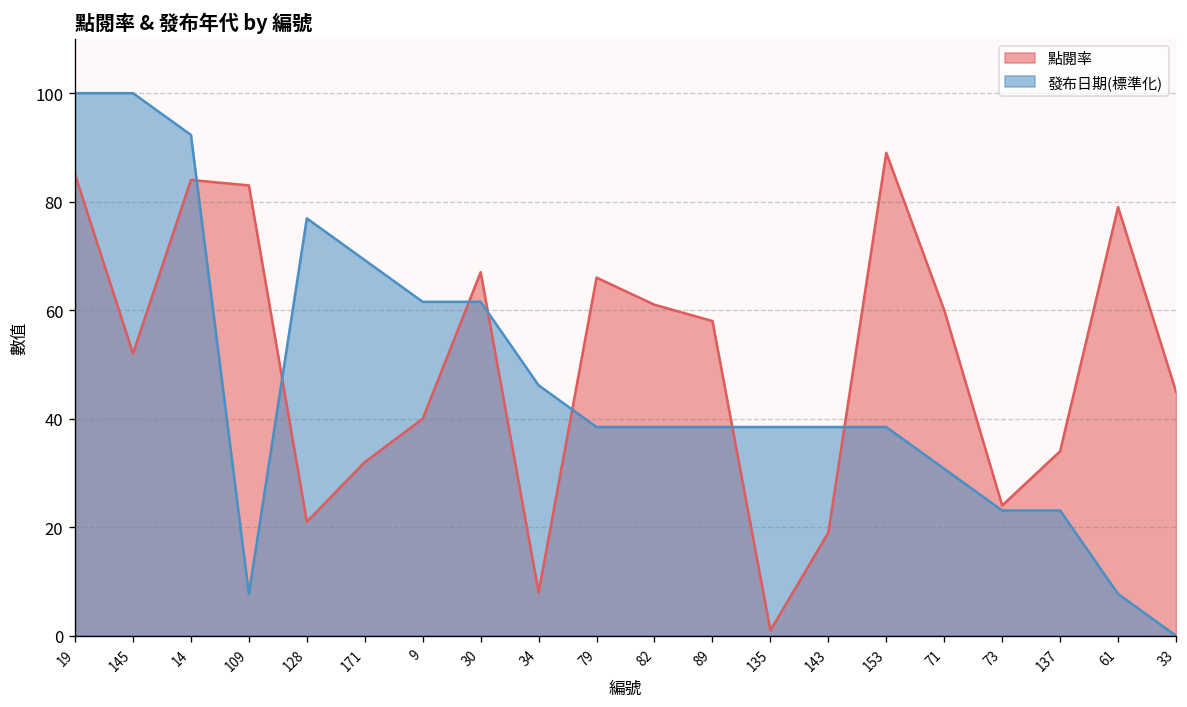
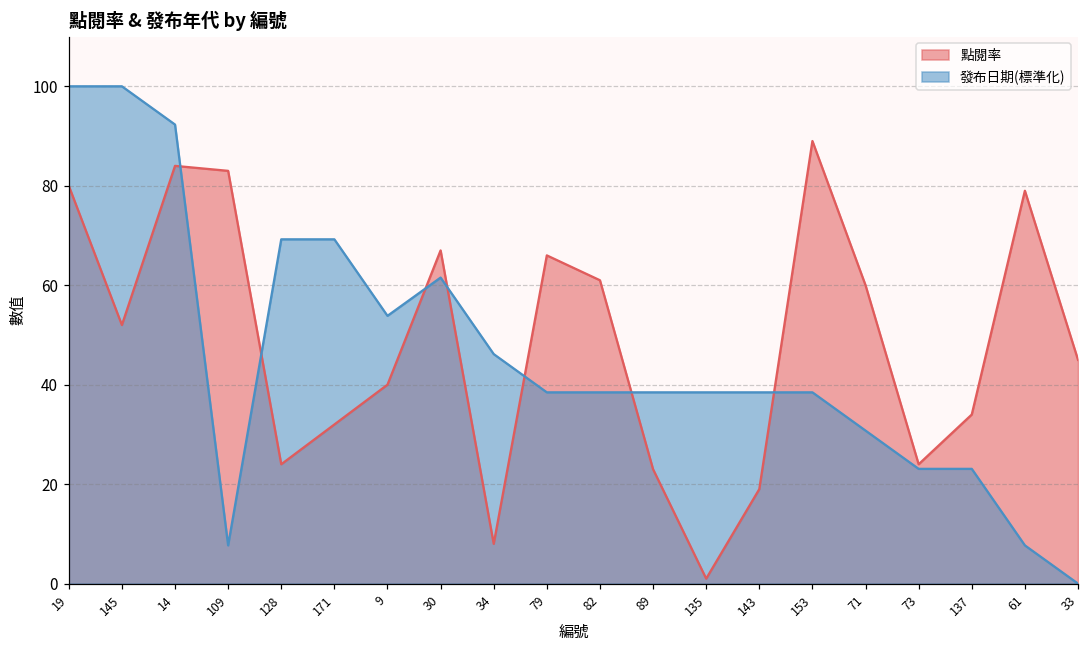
  {
    "點閱率": {
-     "19": 85,
+     "19": 80,
      "145": 52,
      "14": 84,
      "109": 83,
-     "128": 21,
+     "128": 24,
      "171": 32,
      "9": 40,
      "30": 67,
      "34": 8,
      "79": 66,
      "82": 61,
-     "89": 58,
+     "89": 23,
      "135": 1,
      "143": 19,
      "153": 89,
      "71": 60,
      "73": 24,
      "137": 34,
      "61": 79,
      "33": 45
    },
    "發布日期(標準化)": {
      "19": 100,
      "145": 100,
      "14": 92,
      "109": 8,
-     "128": 77,
+     "128": 69,
      "171": 69,
-     "9": 62,
+     "9": 54,
      "30": 62,
      "34": 46,
      "79": 38,
      "82": 38,
      "89": 38,
      "135": 38,
      "143": 38,
      "153": 38,
      "71": 31,
      "73": 23,
      "137": 23,
      "61": 8,
      "33": 0
    }
  }
